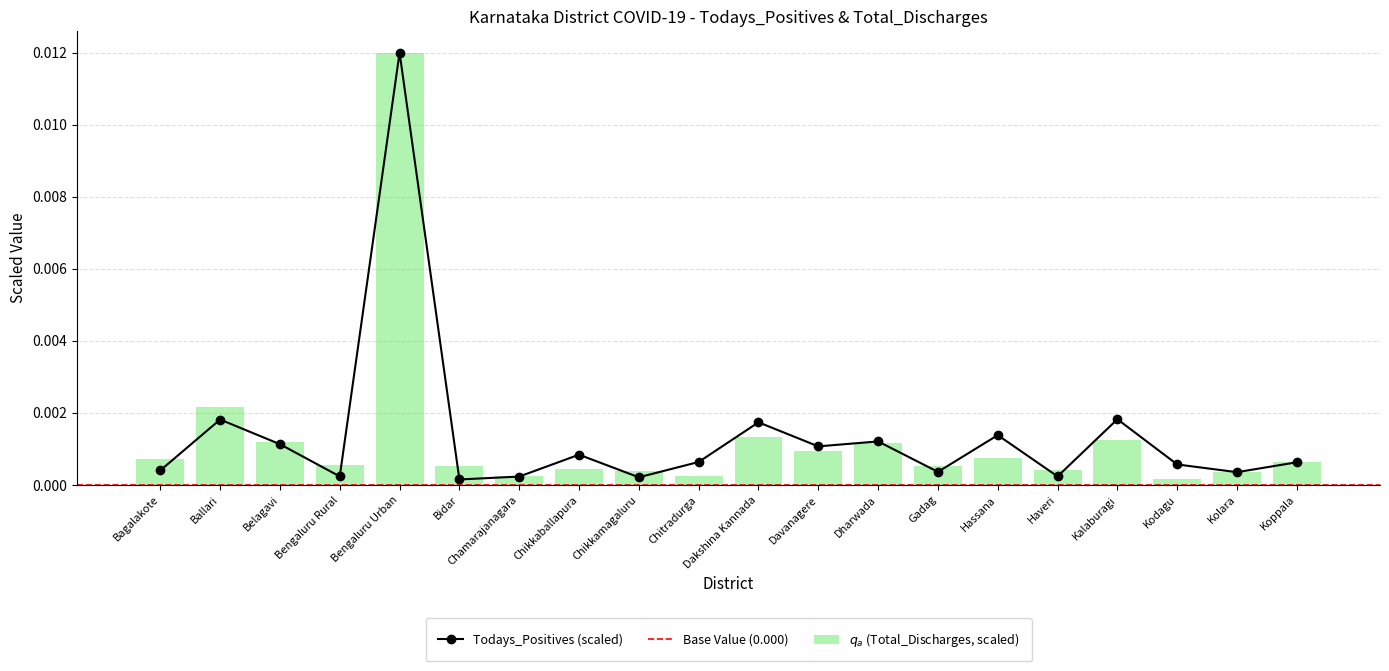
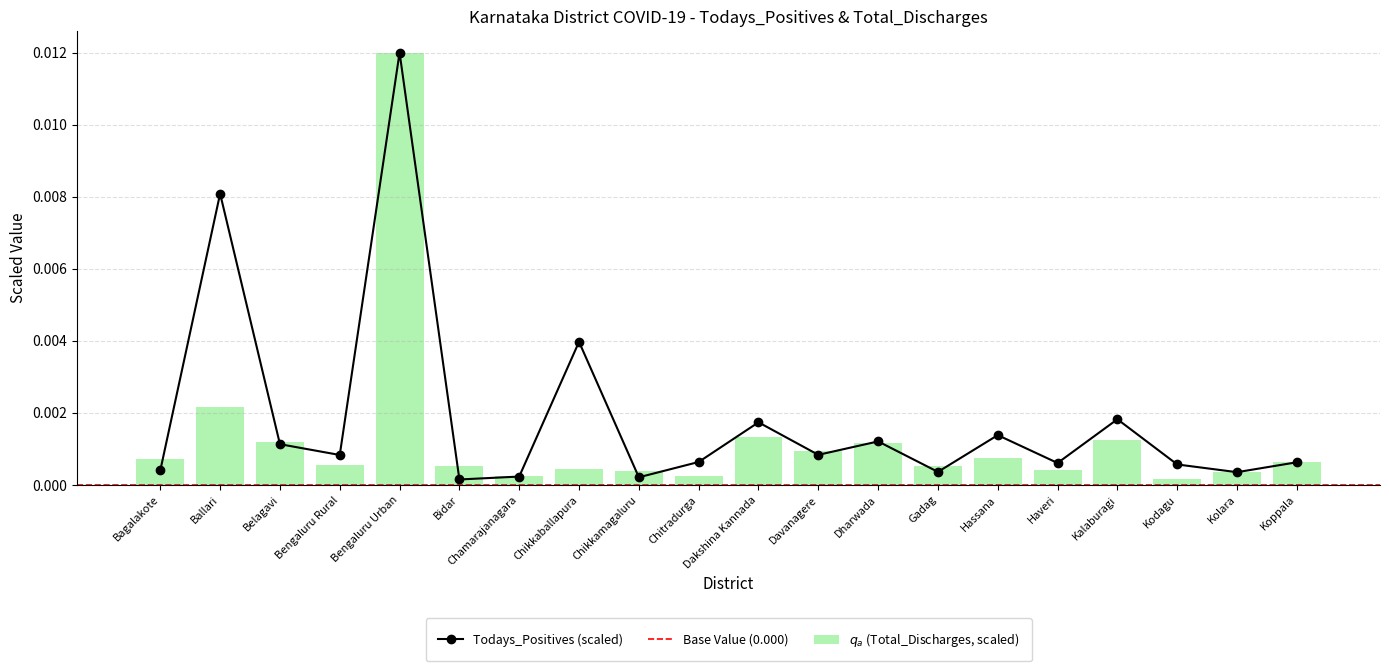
  {
    "Todays_Positives (scaled)": {
      "Bagalakote": 0.0004,
-     "Ballari": 0.0018,
+     "Ballari": 0.0081,
      "Belagavi": 0.0011,
-     "Bengaluru Rural": 0.0002,
+     "Bengaluru Rural": 0.0008,
      "Bengaluru Urban": 0.0120,
      "Bidar": 0.0001,
      "Chamarajanagara": 0.0002,
-     "Chikkaballapura": 0.0008,
+     "Chikkaballapura": 0.0040,
      "Chikkamagaluru": 0.0002,
      "Chitradurga": 0.0006,
      "Dakshina Kannada": 0.0017,
-     "Davanagere": 0.0011,
+     "Davanagere": 0.0008,
      "Dharwada": 0.0012,
      "Gadag": 0.0004,
      "Hassana": 0.0014,
-     "Haveri": 0.0002,
+     "Haveri": 0.0006,
      "Kalaburagi": 0.0018,
      "Kodagu": 0.0006,
      "Kolara": 0.0003,
      "Koppala": 0.0006
    }
  }
